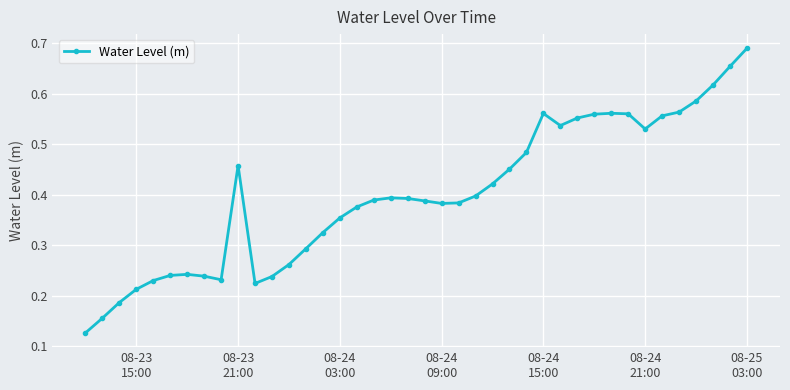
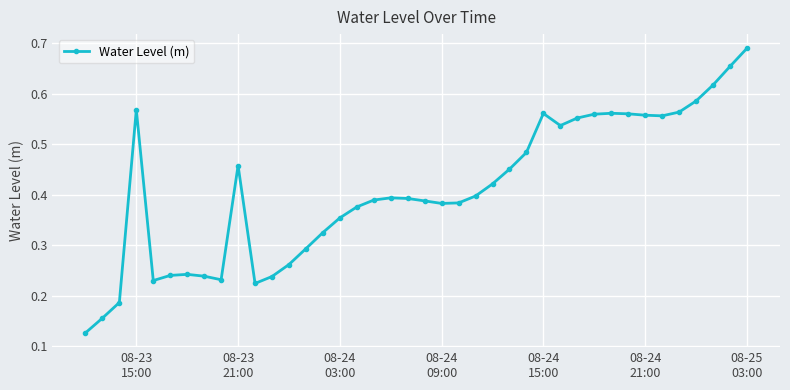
  {
-   "08-23 15:00": 0.21,
+   "08-23 15:00": 0.57,
    "08-23 21:00": 0.46,
    "08-24 03:00": 0.35,
    "08-24 09:00": 0.38,
    "08-24 15:00": 0.56,
-   "08-24 21:00": 0.53,
+   "08-24 21:00": 0.56,
    "08-25 03:00": 0.69
  }
